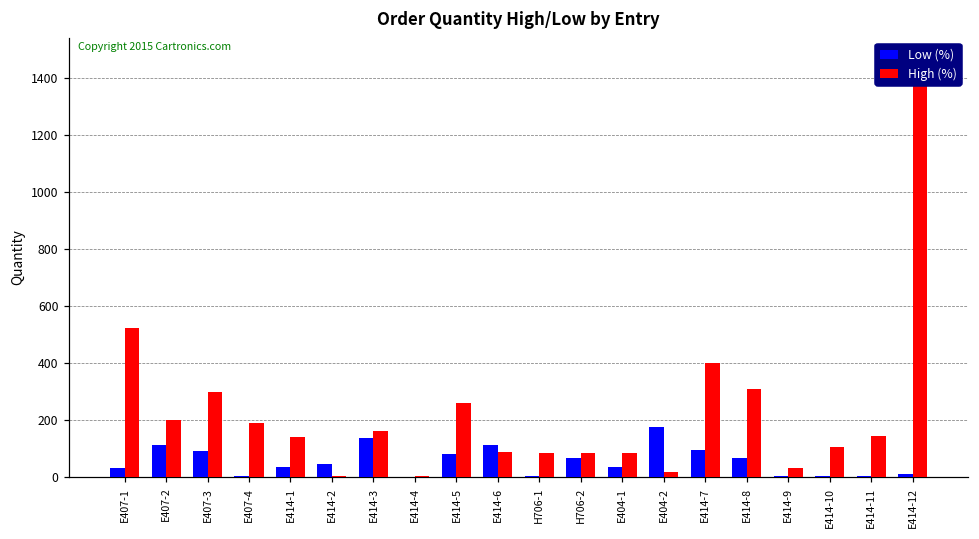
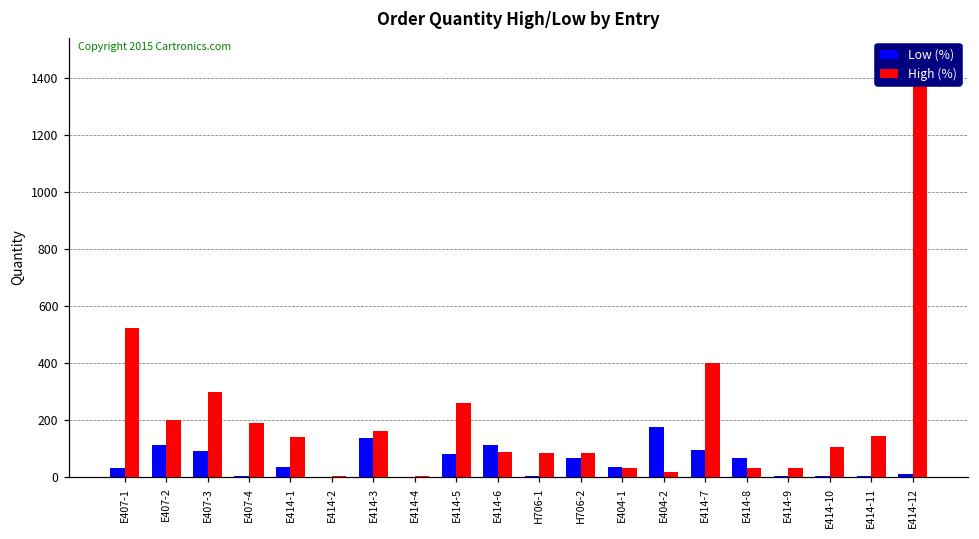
  {
    "Low (%)": {
      "E407-1": 30,
      "E407-2": 110,
      "E407-3": 90,
      "E414-1": 40,
-     "E414-2": 50,
+     "E414-2": 0,
      "E414-3": 140,
      "E414-5": 80,
      "E414-6": 110,
      "H706-2": 70,
      "E404-1": 40,
      "E404-2": 180,
      "E414-7": 100,
      "E414-8": 70,
      "E414-12": 10
    },
    "High (%)": {
      "E407-1": 530,
      "E407-2": 200,
      "E407-3": 300,
      "E407-4": 190,
      "E414-1": 140,
      "E414-3": 160,
      "E414-5": 260,
      "E414-6": 90,
      "H706-1": 80,
      "H706-2": 80,
-     "E404-1": 80,
+     "E404-1": 30,
      "E404-2": 20,
      "E414-7": 400,
-     "E414-8": 310,
+     "E414-8": 30,
      "E414-9": 30,
      "E414-10": 100,
      "E414-11": 140
    }
  }
